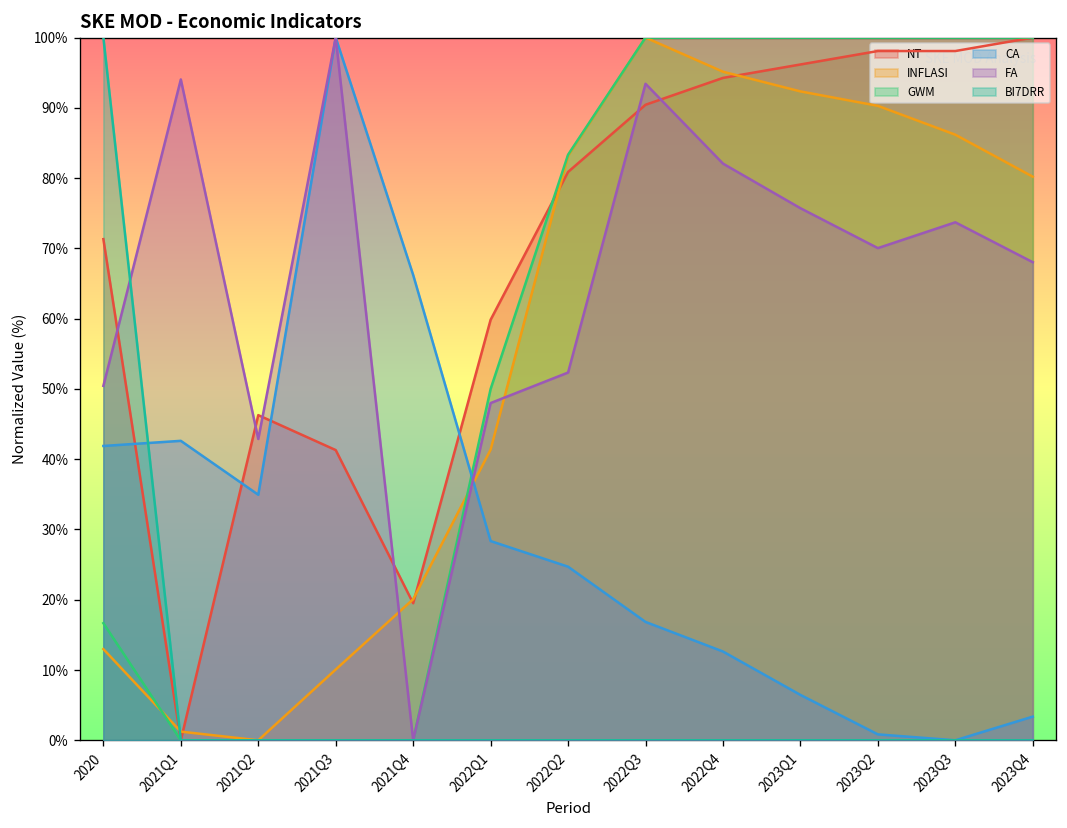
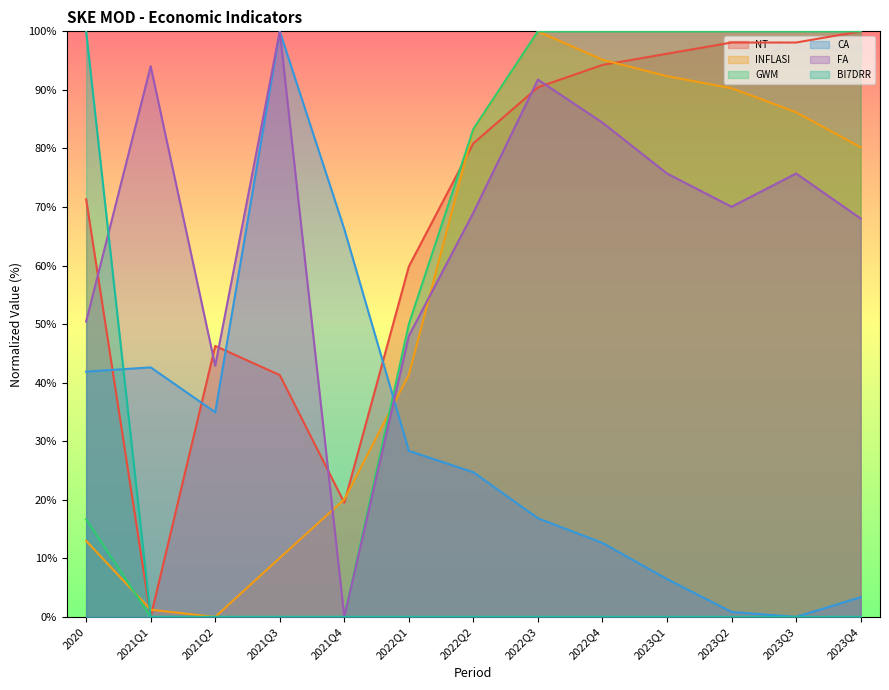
  {
    "FA": {
      "2020": "50%",
      "2021Q1": "94%",
      "2021Q2": "43%",
      "2022Q1": "48%",
-     "2022Q2": "52%",
-     "2022Q3": "93%",
-     "2022Q4": "82%",
+     "2022Q2": "69%",
+     "2022Q3": "92%",
+     "2022Q4": "84%",
      "2023Q1": "76%",
      "2023Q2": "70%",
-     "2023Q3": "74%",
+     "2023Q3": "76%",
      "2023Q4": "68%"
    }
  }
